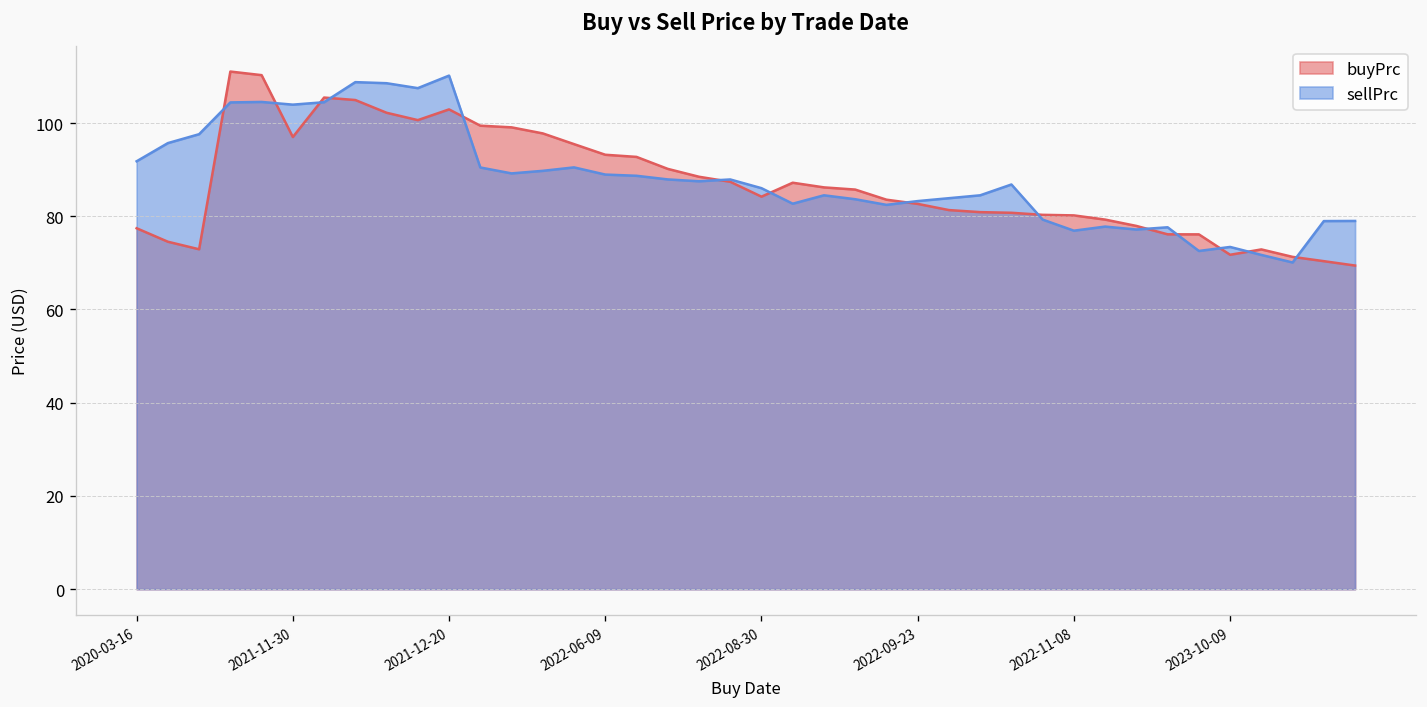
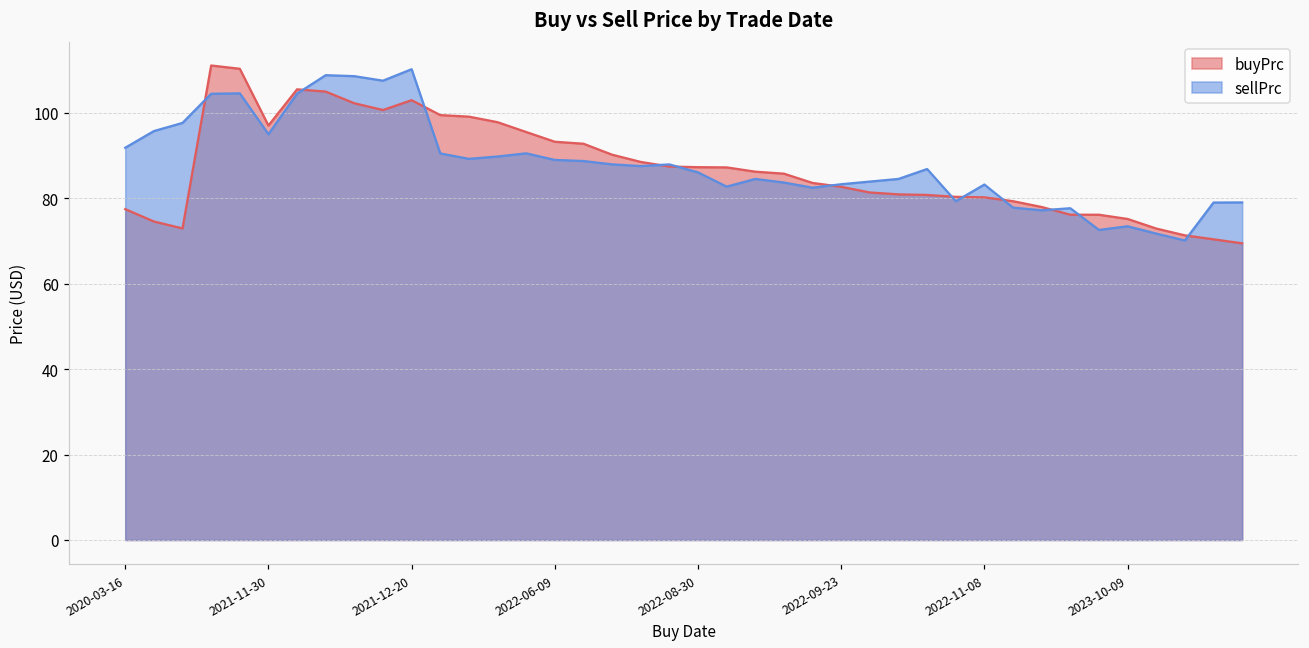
  {
    "buyPrc": {
      "2020-03-16": 77,
      "2021-11-30": 97,
      "2021-12-20": 103,
      "2022-06-09": 93,
-     "2022-08-30": 84,
+     "2022-08-30": 87,
      "2022-11-08": 80,
-     "2023-10-09": 72
+     "2023-10-09": 75
    },
    "sellPrc": {
      "2020-03-16": 92,
-     "2021-11-30": 104,
+     "2021-11-30": 95,
      "2021-12-20": 110,
      "2022-06-09": 89,
      "2022-08-30": 86,
-     "2022-11-08": 77,
+     "2022-11-08": 83,
      "2023-10-09": 73
    }
  }
